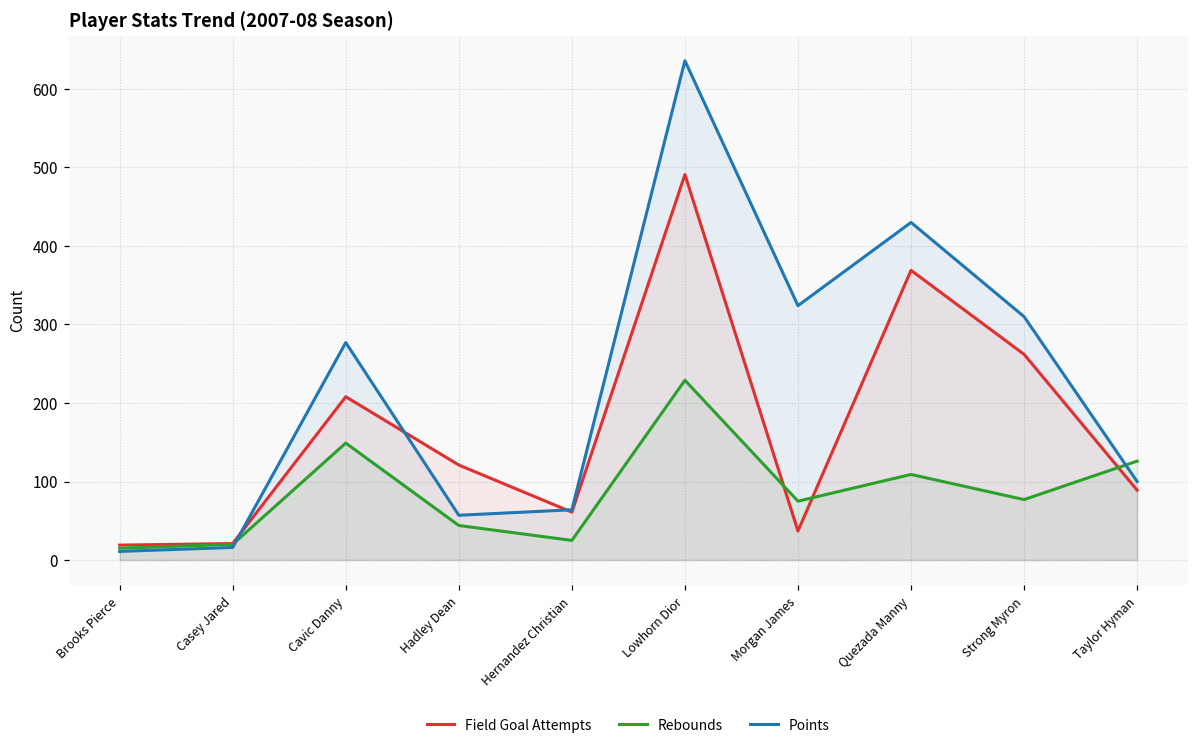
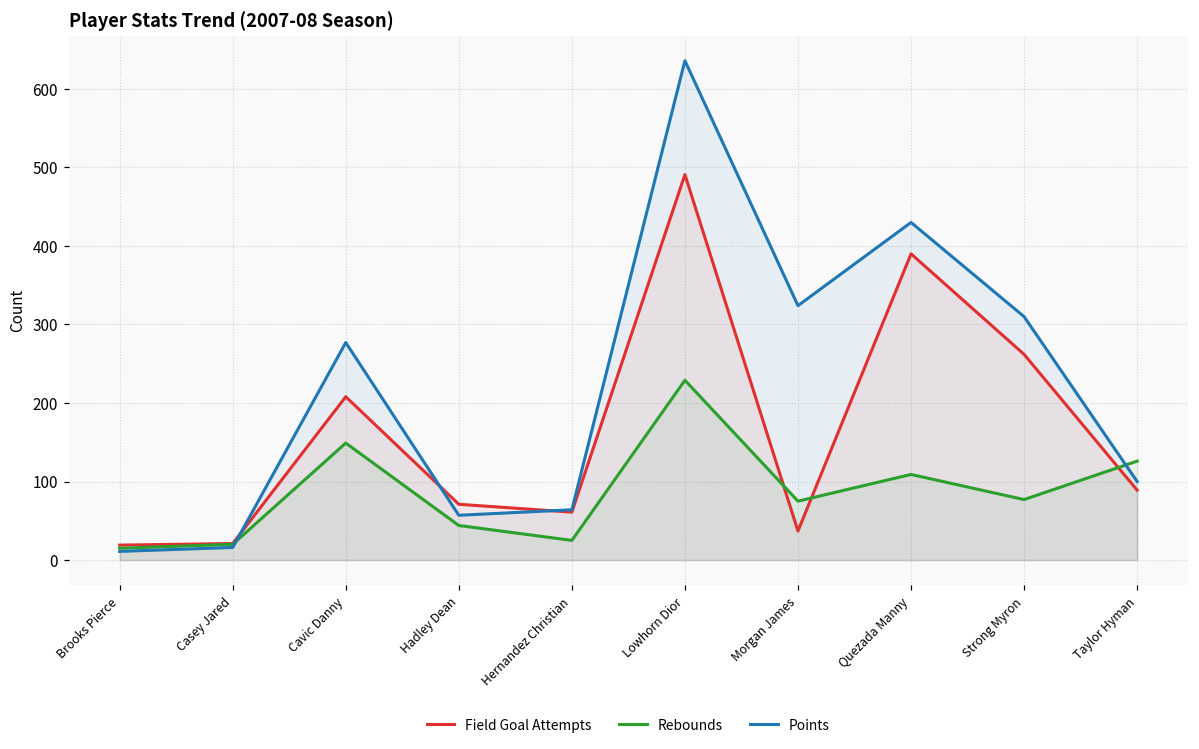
  {
    "Field Goal Attempts": {
      "Brooks Pierce": 20,
      "Cavic Danny": 210,
-     "Hadley Dean": 120,
+     "Hadley Dean": 70,
      "Lowhorn Dior": 490,
      "Morgan James": 40,
-     "Quezada Manny": 370,
+     "Quezada Manny": 390,
      "Strong Myron": 260,
      "Taylor Hyman": 90
    },
    "Rebounds": {
      "Brooks Pierce": 20,
      "Cavic Danny": 150,
      "Hadley Dean": 40,
      "Hernandez Christian": 30,
      "Lowhorn Dior": 230,
      "Morgan James": 80,
      "Quezada Manny": 110,
      "Strong Myron": 80,
      "Taylor Hyman": 130
    },
    "Points": {
      "Brooks Pierce": 10,
      "Casey Jared": 20,
      "Cavic Danny": 280,
      "Hadley Dean": 60,
      "Lowhorn Dior": 640,
      "Morgan James": 320,
      "Quezada Manny": 430,
      "Strong Myron": 310,
      "Taylor Hyman": 100
    }
  }
